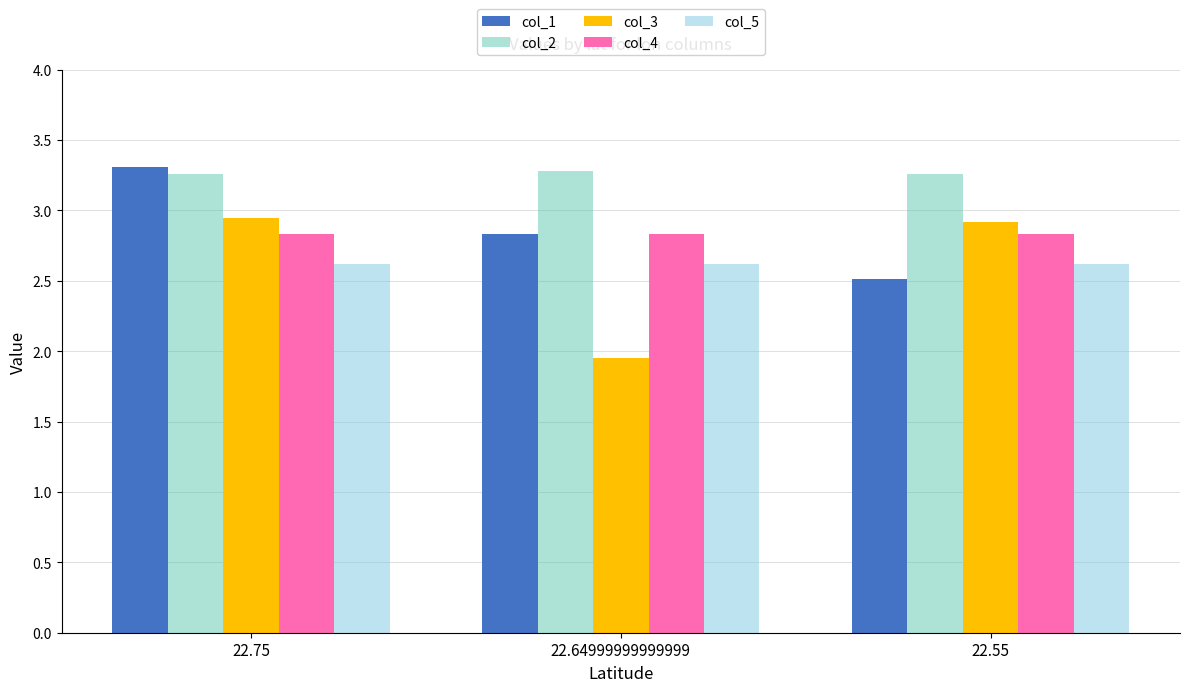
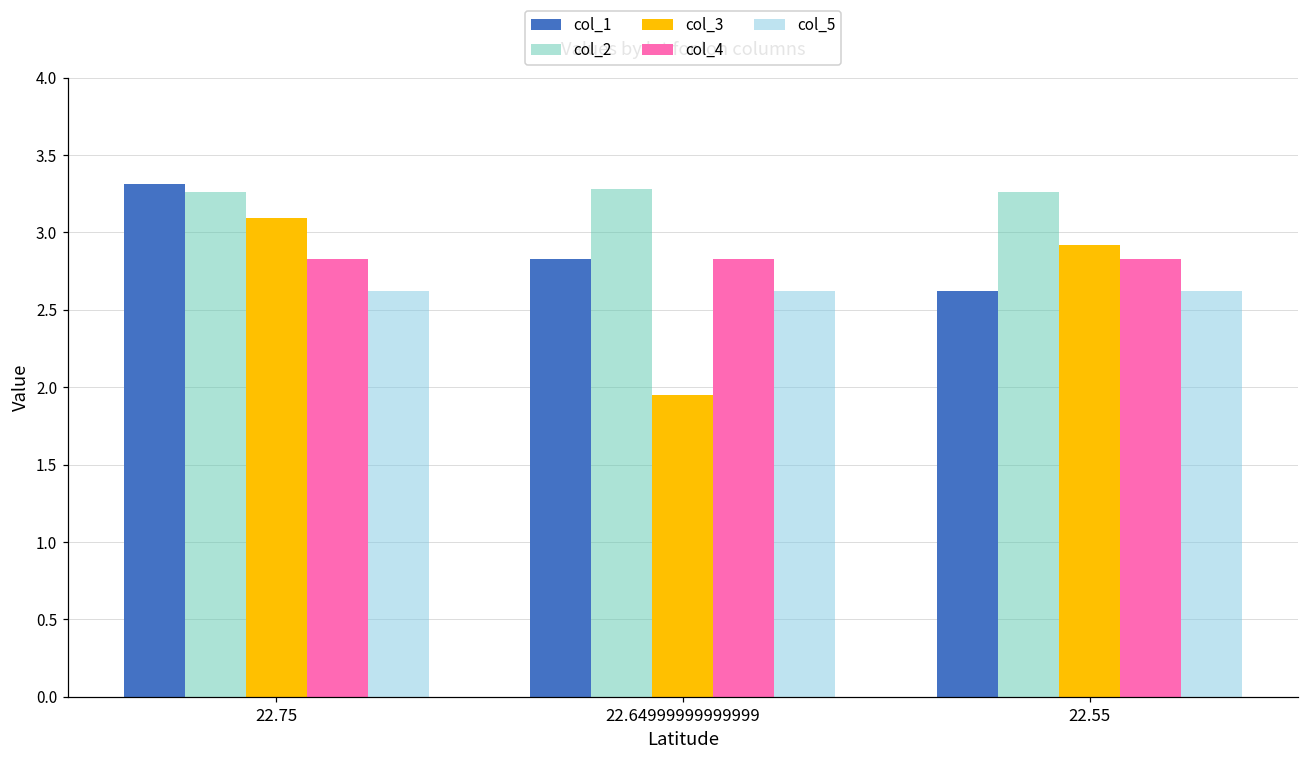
  {
    "col_1": {
      "22.75": 3.31,
      "22.64999999999999": 2.83,
-     "22.55": 2.51
+     "22.55": 2.62
    },
    "col_3": {
-     "22.75": 2.95,
+     "22.75": 3.09,
      "22.64999999999999": 1.95,
      "22.55": 2.92
    },
    "col_4": {
      "22.75": 2.83,
      "22.64999999999999": 2.83,
      "22.55": 2.83
    }
  }
